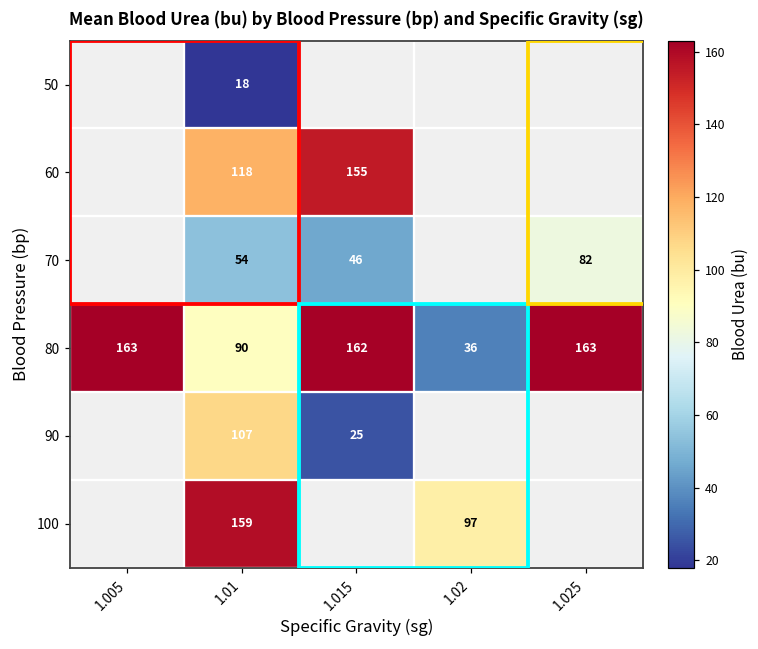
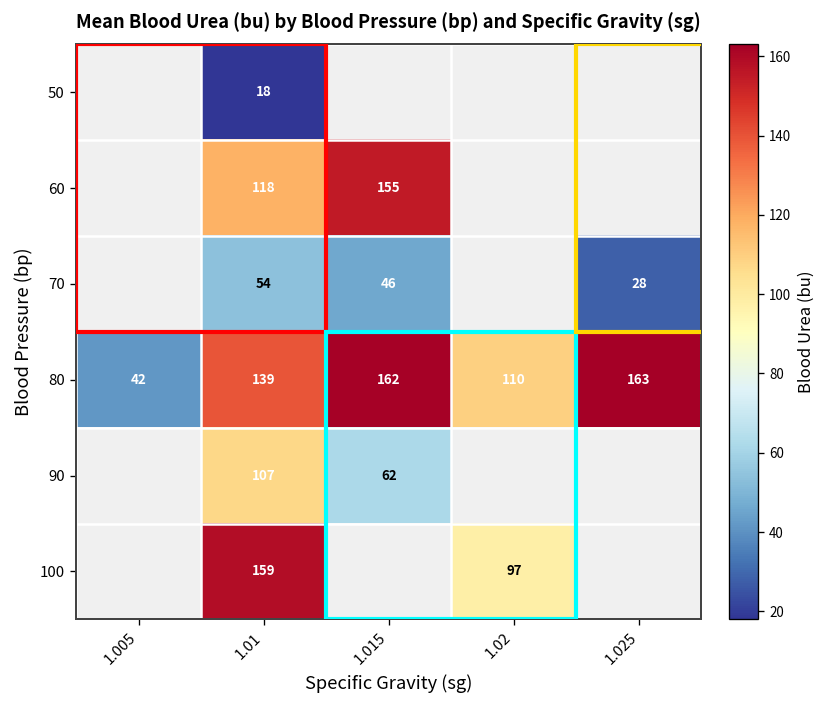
  {
    "50": {
      "1.01": 18
    },
    "60": {
      "1.01": 118,
      "1.015": 155
    },
    "70": {
      "1.01": 54,
      "1.015": 46,
-     "1.025": 82
+     "1.025": 28
    },
    "80": {
-     "1.005": 163,
-     "1.01": 90,
+     "1.005": 42,
+     "1.01": 139,
      "1.015": 162,
-     "1.02": 36,
+     "1.02": 110,
      "1.025": 163
    },
    "90": {
      "1.01": 107,
-     "1.015": 25
+     "1.015": 62
    },
    "100": {
      "1.01": 159,
      "1.02": 97
    }
  }
